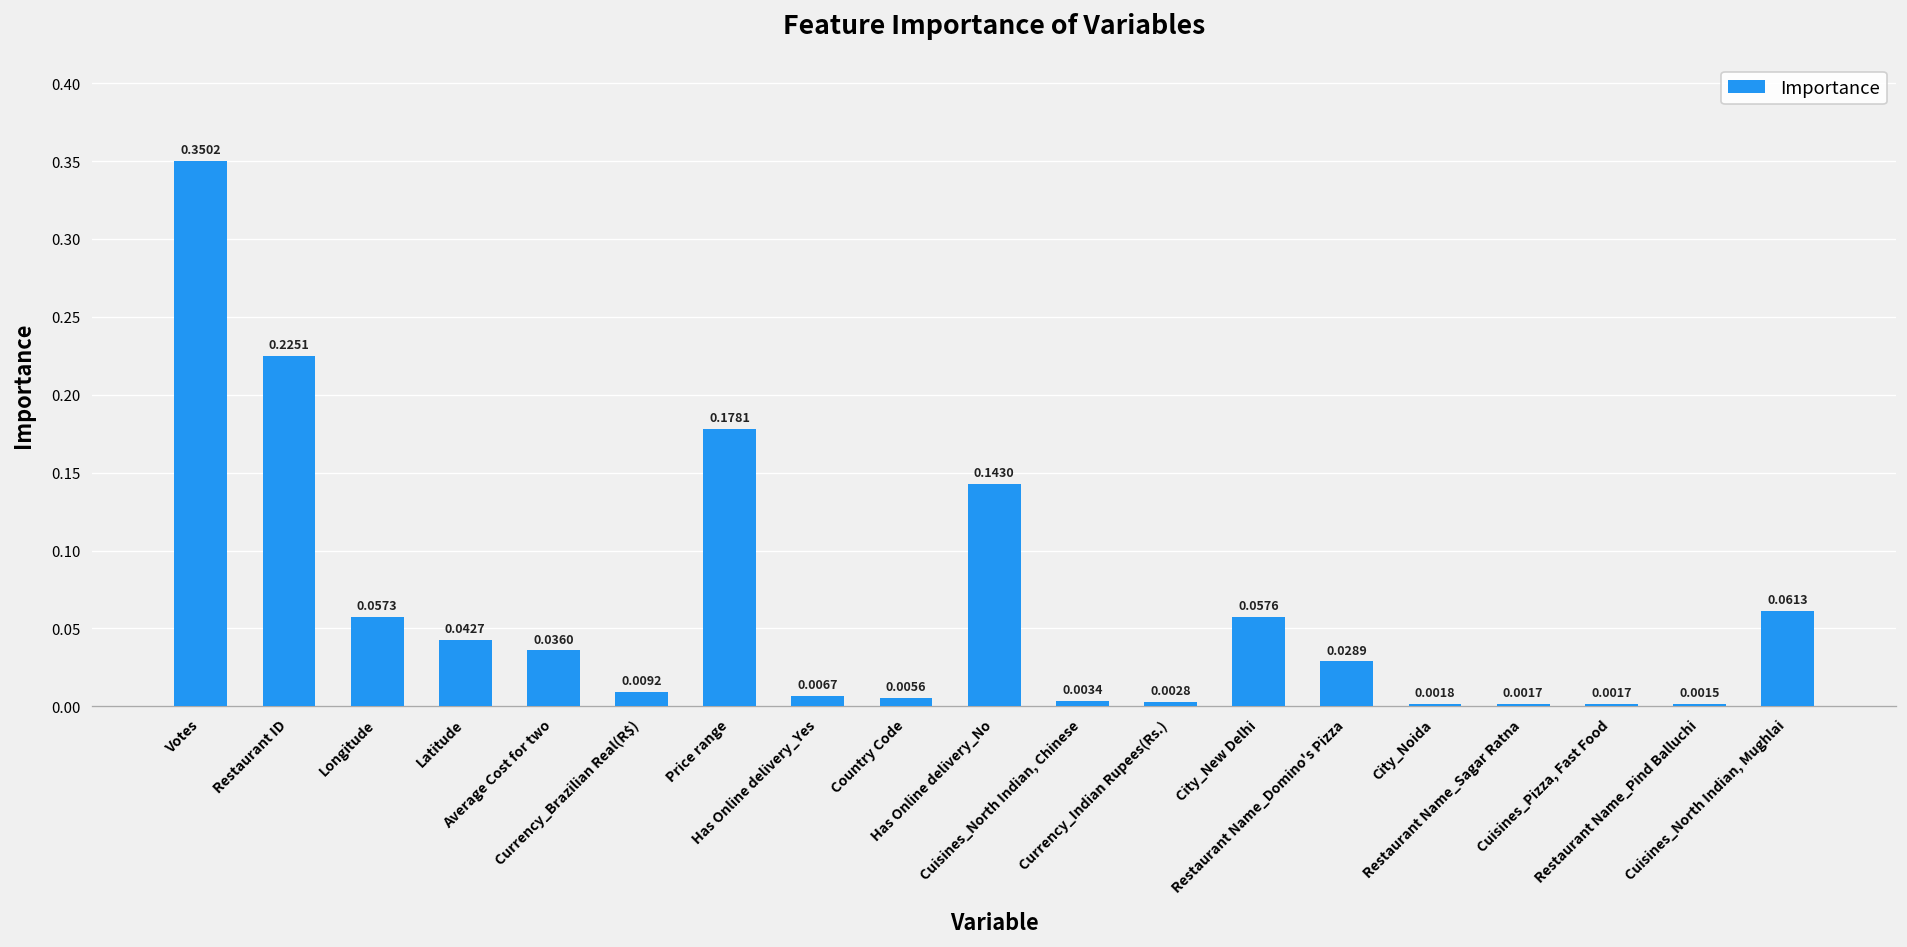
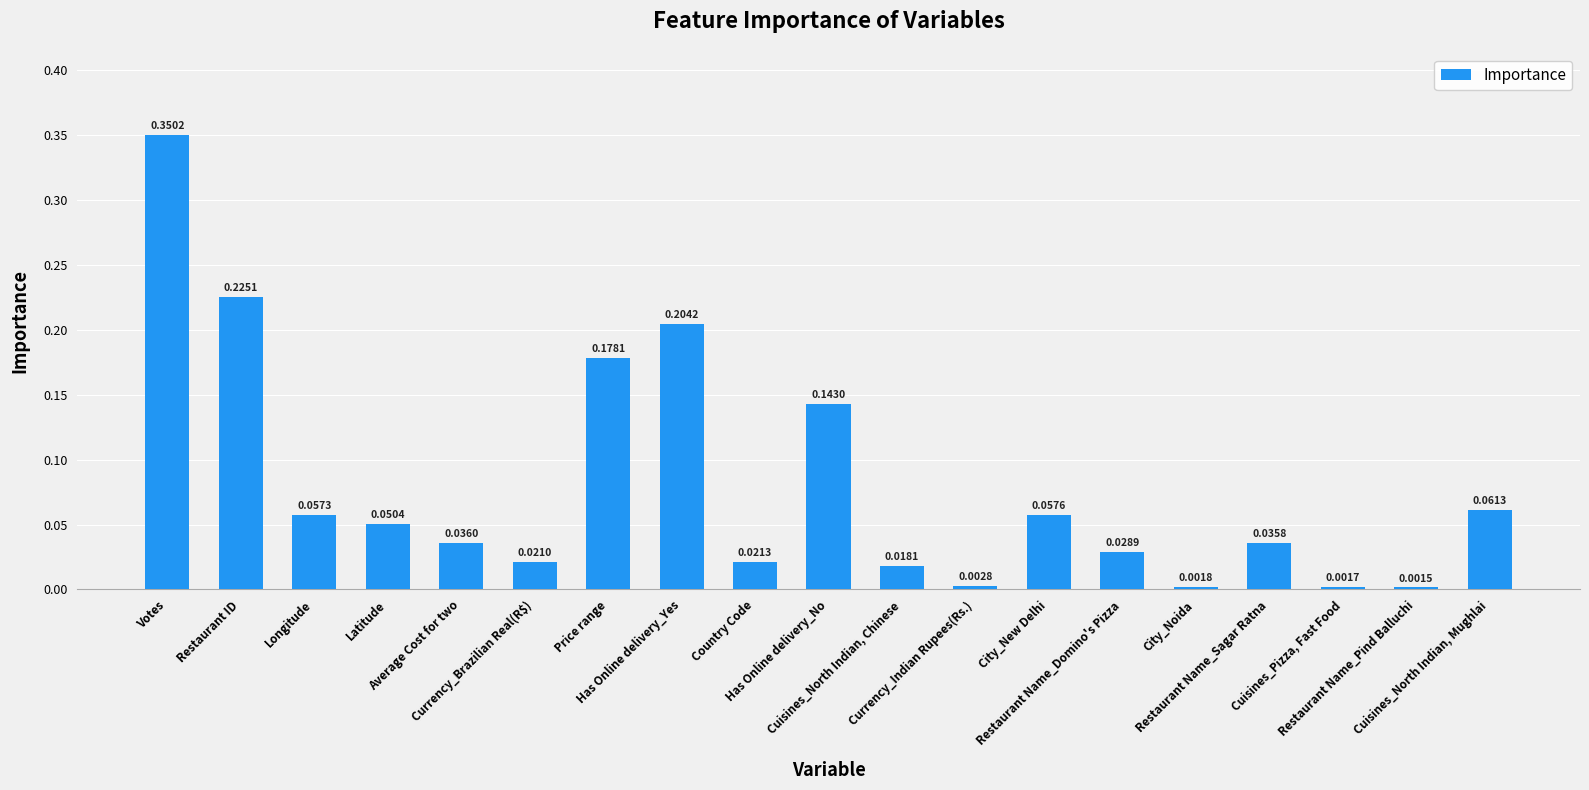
  {
    "Votes": 0.3502,
    "Restaurant ID": 0.2251,
    "Longitude": 0.0573,
-   "Latitude": 0.0427,
+   "Latitude": 0.0504,
    "Average Cost for two": 0.0360,
-   "Currency_Brazilian Real(R$)": 0.0092,
+   "Currency_Brazilian Real(R$)": 0.0210,
    "Price range": 0.1781,
-   "Has Online delivery_Yes": 0.0067,
-   "Country Code": 0.0056,
+   "Has Online delivery_Yes": 0.2042,
+   "Country Code": 0.0213,
    "Has Online delivery_No": 0.1430,
-   "Cuisines_North Indian, Chinese": 0.0034,
+   "Cuisines_North Indian, Chinese": 0.0181,
    "Currency_Indian Rupees(Rs.)": 0.0028,
    "City_New Delhi": 0.0576,
    "Restaurant Name_Domino's Pizza": 0.0289,
    "City_Noida": 0.0018,
-   "Restaurant Name_Sagar Ratna": 0.0017,
+   "Restaurant Name_Sagar Ratna": 0.0358,
    "Cuisines_Pizza, Fast Food": 0.0017,
    "Restaurant Name_Pind Balluchi": 0.0015,
    "Cuisines_North Indian, Mughlai": 0.0613
  }
